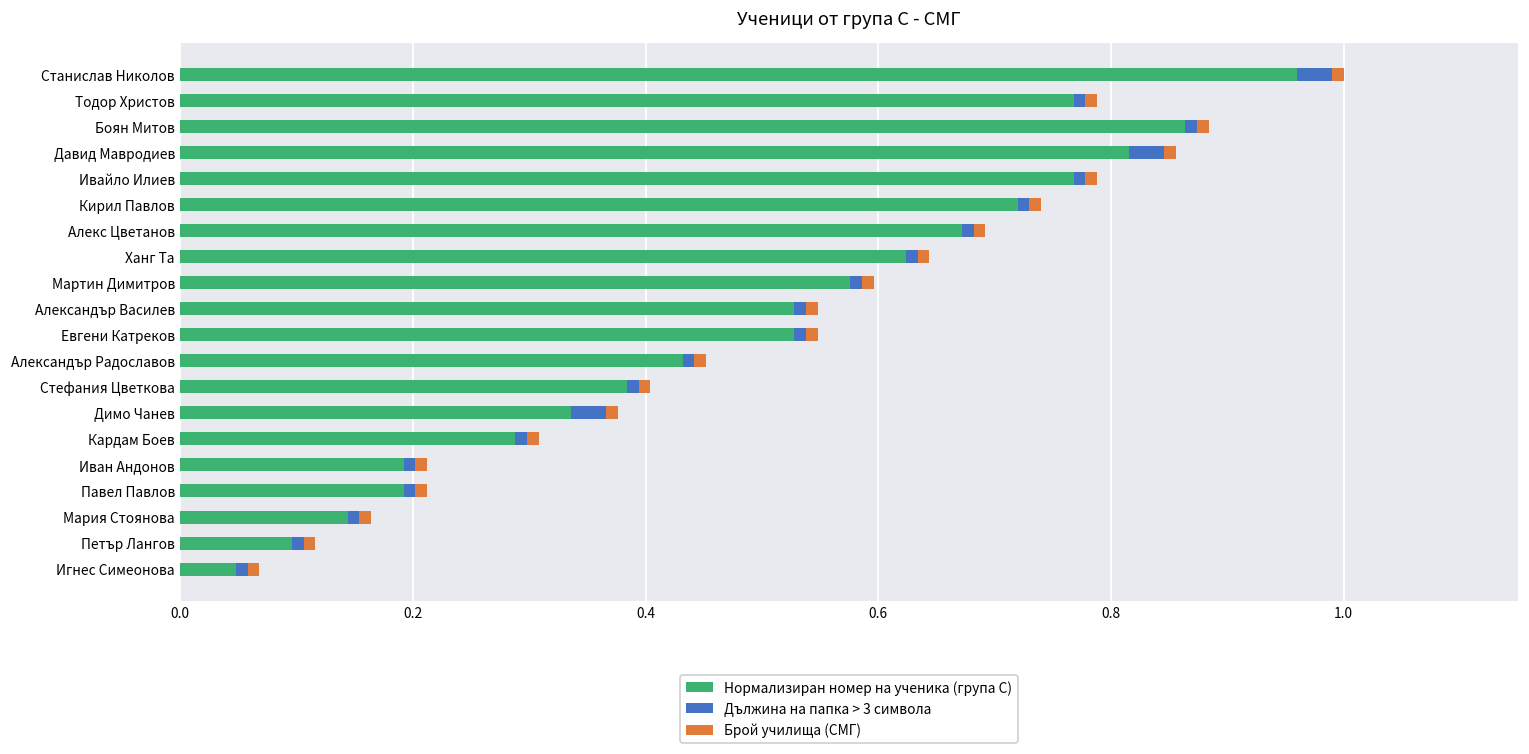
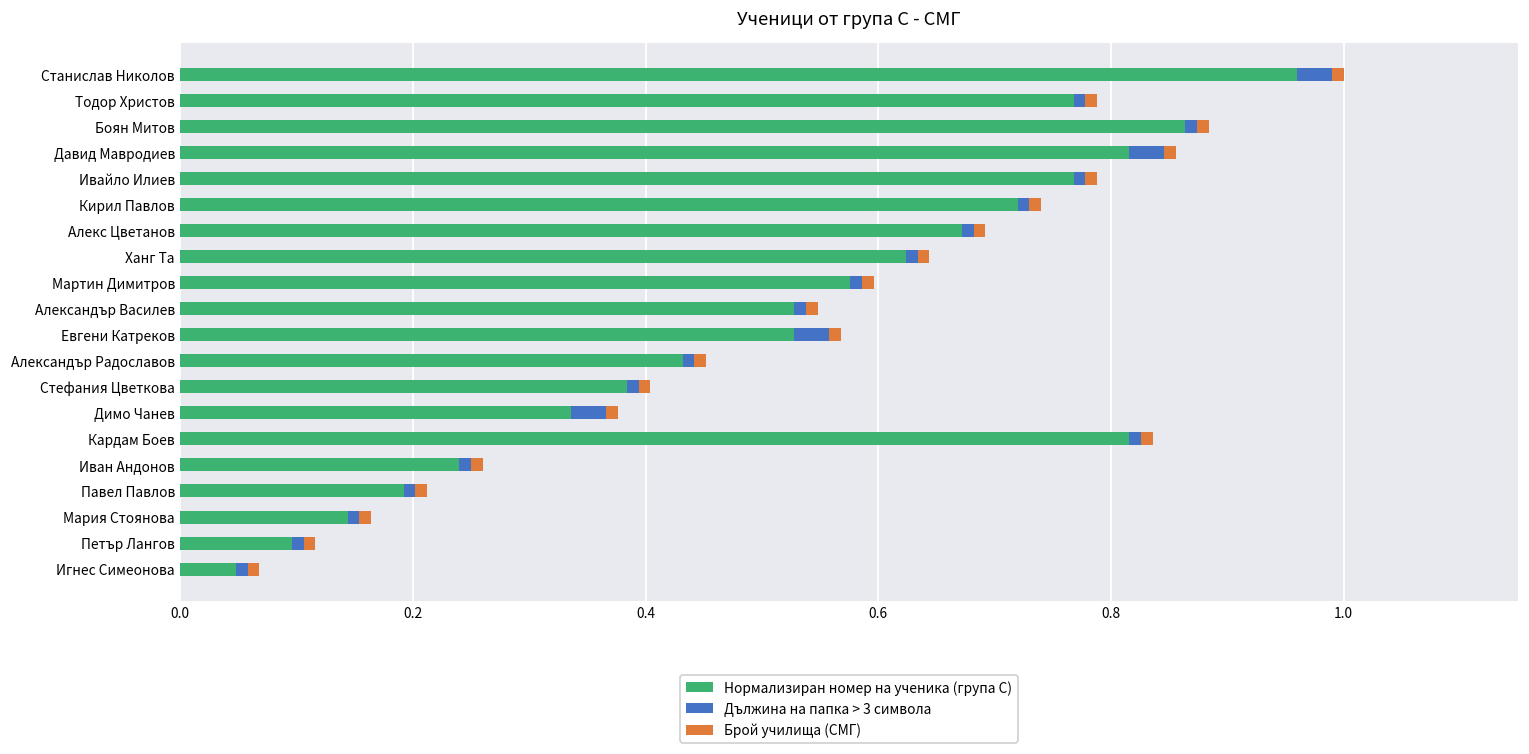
  {
    "Нормализиран номер на ученика (група C)": {
      "Станислав Николов": 0.960,
      "Тодор Христов": 0.768,
      "Боян Митов": 0.864,
      "Давид Мавродиев": 0.816,
      "Ивайло Илиев": 0.768,
      "Кирил Павлов": 0.720,
      "Алекс Цветанов": 0.672,
      "Ханг Та": 0.624,
      "Мартин Димитров": 0.576,
      "Александър Василев": 0.528,
      "Евгени Катреков": 0.528,
      "Александър Радославов": 0.432,
      "Стефания Цветкова": 0.384,
      "Димо Чанев": 0.336,
-     "Кардам Боев": 0.288,
-     "Иван Андонов": 0.192,
+     "Кардам Боев": 0.816,
+     "Иван Андонов": 0.240,
      "Павел Павлов": 0.192,
      "Мария Стоянова": 0.144,
      "Петър Лангов": 0.096,
      "Игнес Симеонова": 0.048
    },
    "Дължина на папка > 3 символа": {
      "Станислав Николов": 0.030,
      "Тодор Христов": 0.010,
      "Боян Митов": 0.010,
      "Давид Мавродиев": 0.030,
      "Ивайло Илиев": 0.010,
      "Кирил Павлов": 0.010,
      "Алекс Цветанов": 0.010,
      "Ханг Та": 0.010,
      "Мартин Димитров": 0.010,
      "Александър Василев": 0.010,
-     "Евгени Катреков": 0.010,
+     "Евгени Катреков": 0.030,
      "Александър Радославов": 0.010,
      "Стефания Цветкова": 0.010,
      "Димо Чанев": 0.030,
      "Кардам Боев": 0.010,
      "Иван Андонов": 0.010,
      "Павел Павлов": 0.010,
      "Мария Стоянова": 0.010,
      "Петър Лангов": 0.010,
      "Игнес Симеонова": 0.010
    },
    "Брой училища (СМГ)": {
      "Станислав Николов": 0.010,
      "Тодор Христов": 0.010,
      "Боян Митов": 0.010,
      "Давид Мавродиев": 0.010,
      "Ивайло Илиев": 0.010,
      "Кирил Павлов": 0.010,
      "Алекс Цветанов": 0.010,
      "Ханг Та": 0.010,
      "Мартин Димитров": 0.010,
      "Александър Василев": 0.010,
      "Евгени Катреков": 0.010,
      "Александър Радославов": 0.010,
      "Стефания Цветкова": 0.010,
      "Димо Чанев": 0.010,
      "Кардам Боев": 0.010,
      "Иван Андонов": 0.010,
      "Павел Павлов": 0.010,
      "Мария Стоянова": 0.010,
      "Петър Лангов": 0.010,
      "Игнес Симеонова": 0.010
    }
  }
